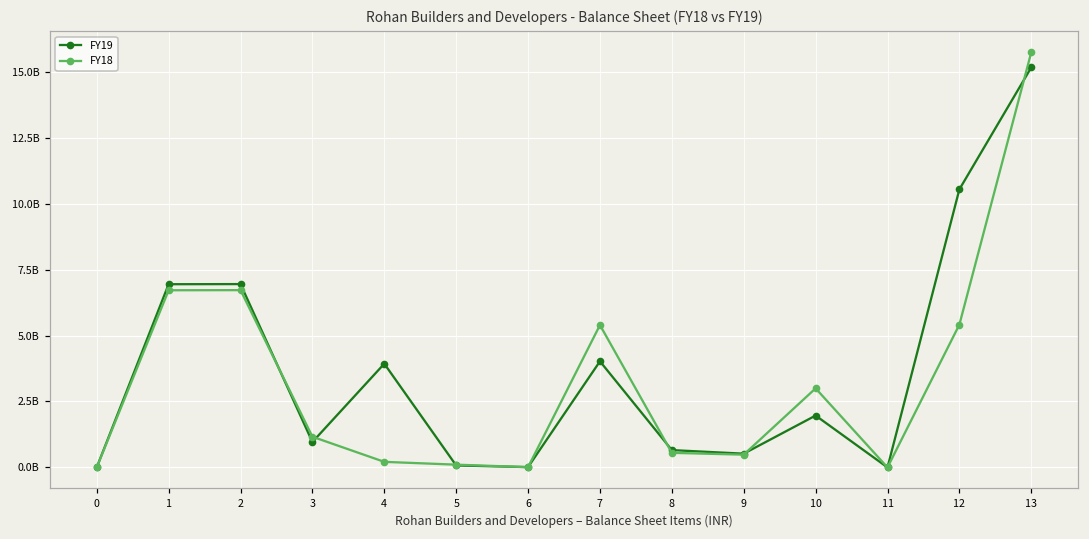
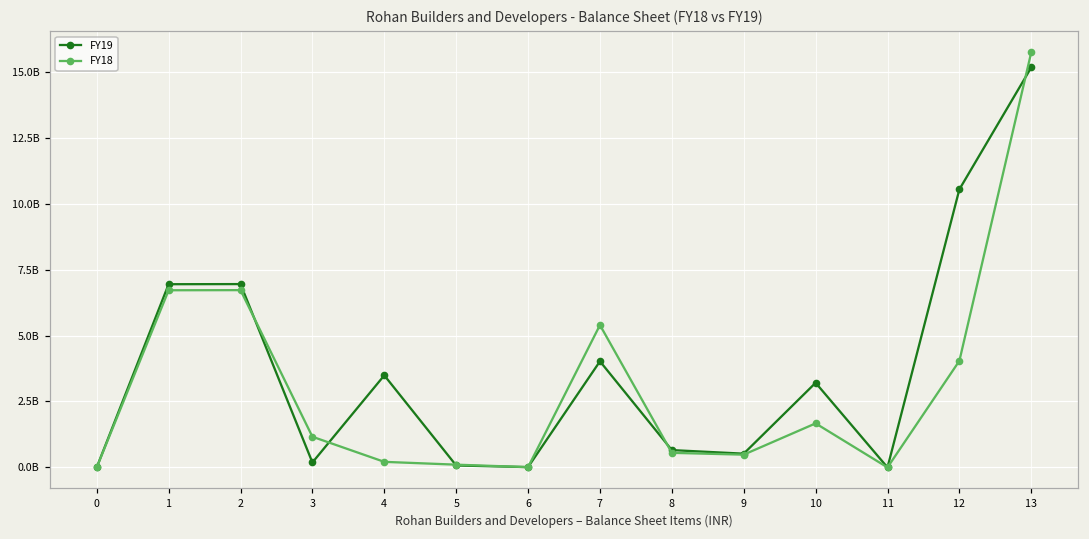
  {
    "FY19": {
      "1": 6900000000,
      "2": 6900000000,
-     "3": 1000000000,
-     "4": 3900000000,
+     "3": 200000000,
+     "4": 3500000000,
      "7": 4000000000,
-     "10": 2000000000,
+     "10": 3200000000,
      "12": 10500000000,
      "13": 15200000000
    },
    "FY18": {
      "1": 6700000000,
      "2": 6700000000,
      "3": 1200000000,
      "4": 200000000,
      "7": 5400000000,
-     "10": 3000000000,
-     "12": 5400000000,
+     "10": 1700000000,
+     "12": 4000000000,
      "13": 15700000000
    }
  }
